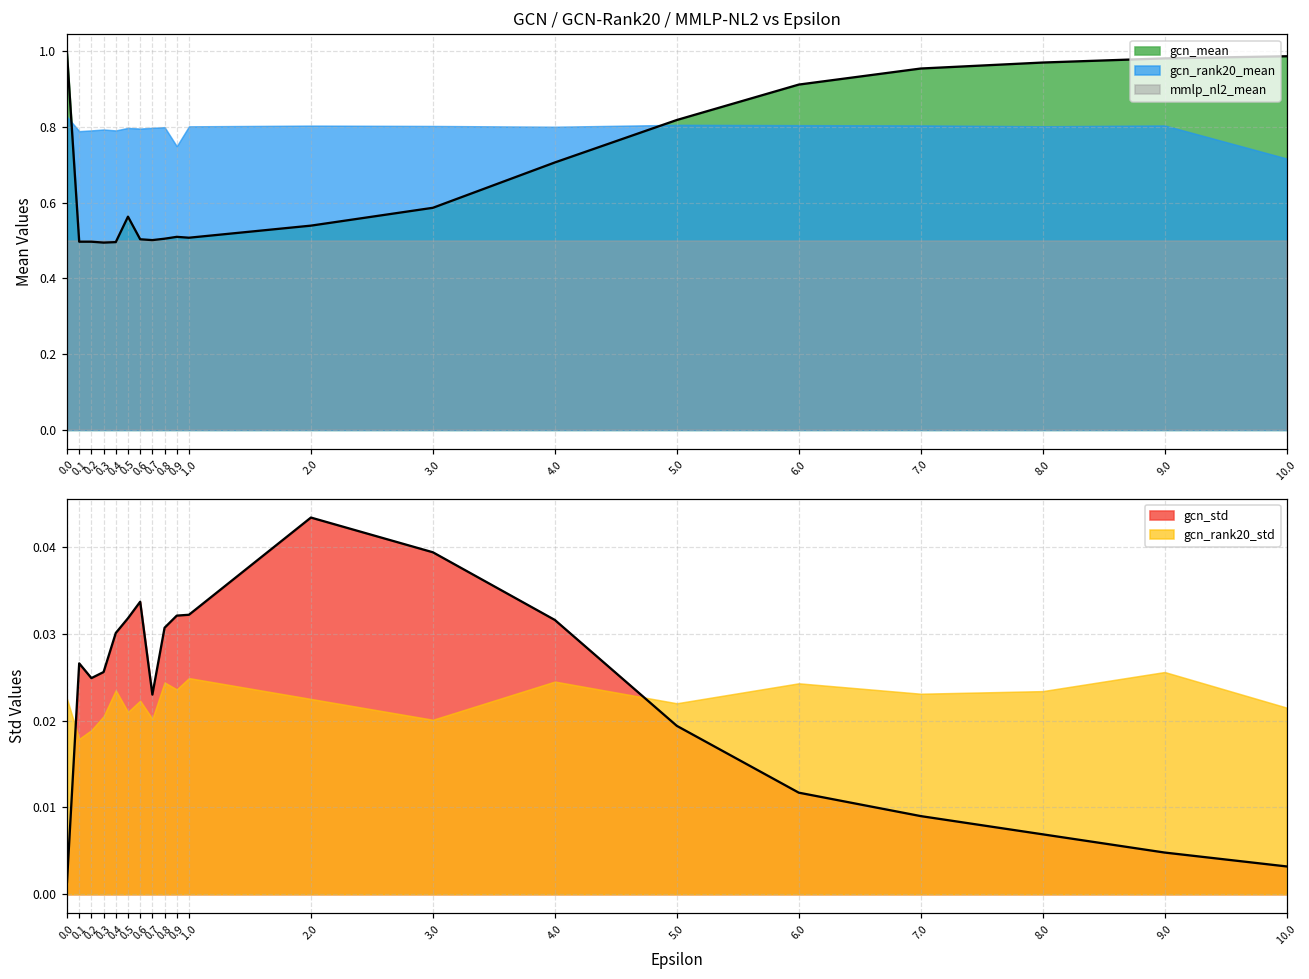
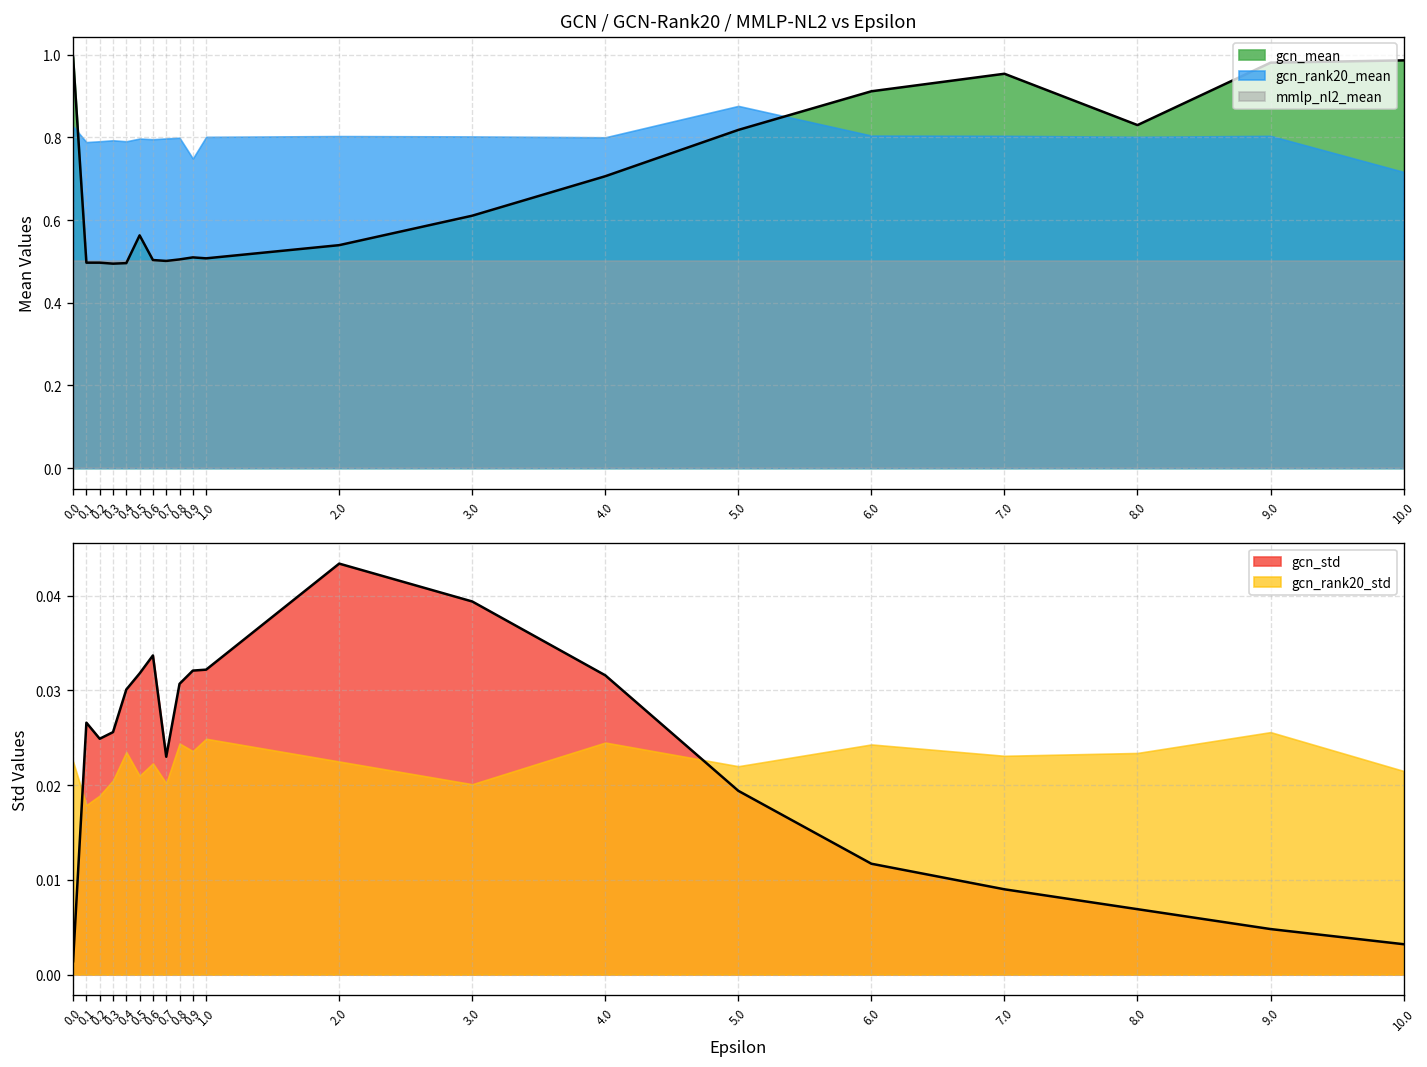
  {
    "GCN / GCN-Rank20 / MMLP-NL2 vs Epsilon": {
      "gcn_mean": {
        "0.0": 0.99,
        "0.5": 0.56,
        "0.9": 0.51,
        "1.0": 0.51,
        "2.0": 0.54,
-       "3.0": 0.59,
+       "3.0": 0.61,
        "4.0": 0.71,
        "5.0": 0.82,
        "6.0": 0.91,
        "7.0": 0.95,
-       "8.0": 0.97,
+       "8.0": 0.83,
        "10.0": 0.99
      },
      "gcn_rank20_mean": {
        "0.0": 0.83,
        "0.1": 0.79,
        "0.2": 0.79,
        "0.3": 0.79,
        "0.4": 0.79,
        "0.5": 0.80,
        "0.6": 0.80,
        "0.7": 0.80,
        "0.8": 0.80,
        "0.9": 0.75,
        "1.0": 0.80,
        "2.0": 0.80,
        "3.0": 0.80,
        "4.0": 0.80,
-       "5.0": 0.81,
+       "5.0": 0.88,
        "6.0": 0.80,
        "7.0": 0.80,
        "8.0": 0.80,
        "9.0": 0.80,
        "10.0": 0.72
      },
      "mmlp_nl2_mean": {
        "0.0": 0.50,
        "0.5": 0.50,
        "0.9": 0.50,
        "1.0": 0.50,
        "2.0": 0.50,
        "3.0": 0.50,
        "4.0": 0.50,
        "5.0": 0.50,
        "6.0": 0.50,
        "7.0": 0.50,
        "8.0": 0.50,
        "9.0": 0.50,
        "10.0": 0.50
      }
    }
  }
